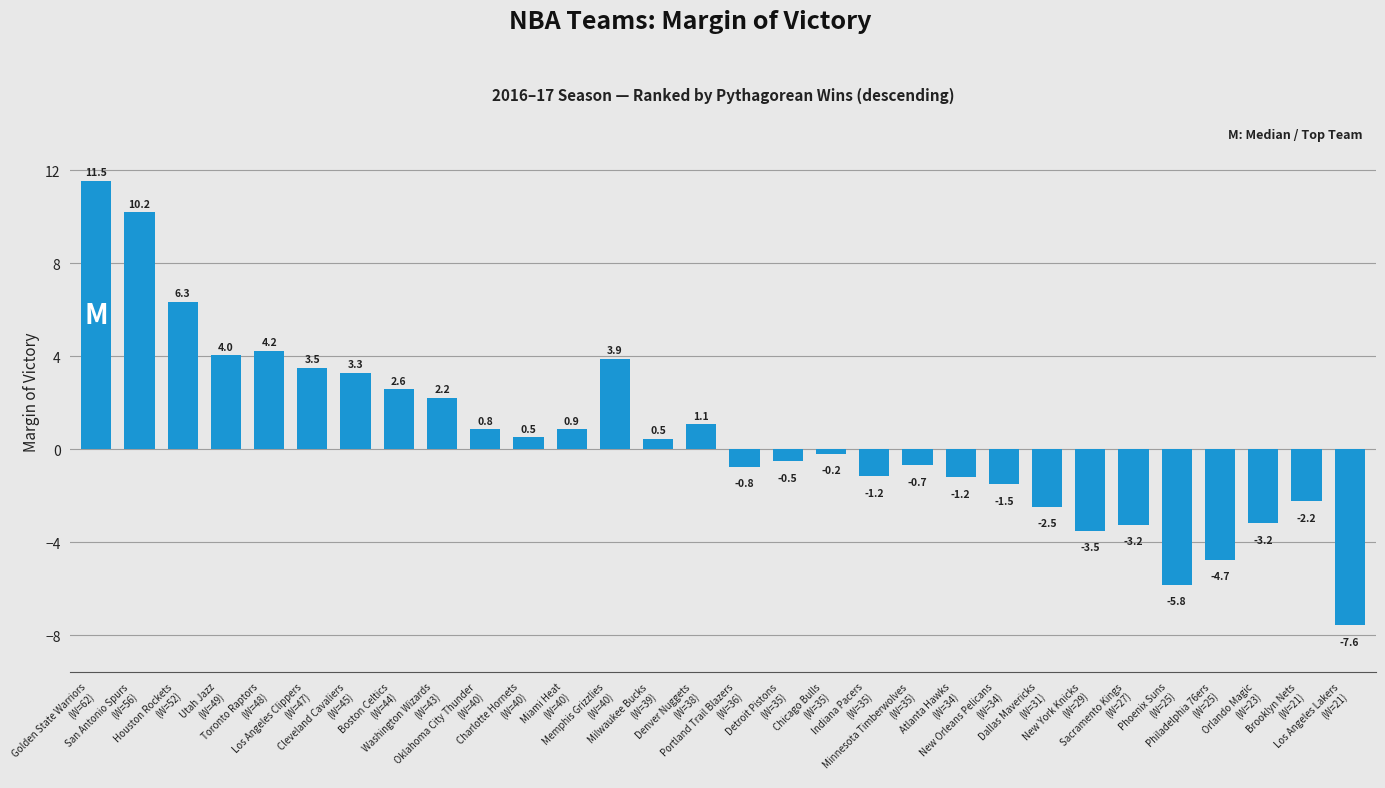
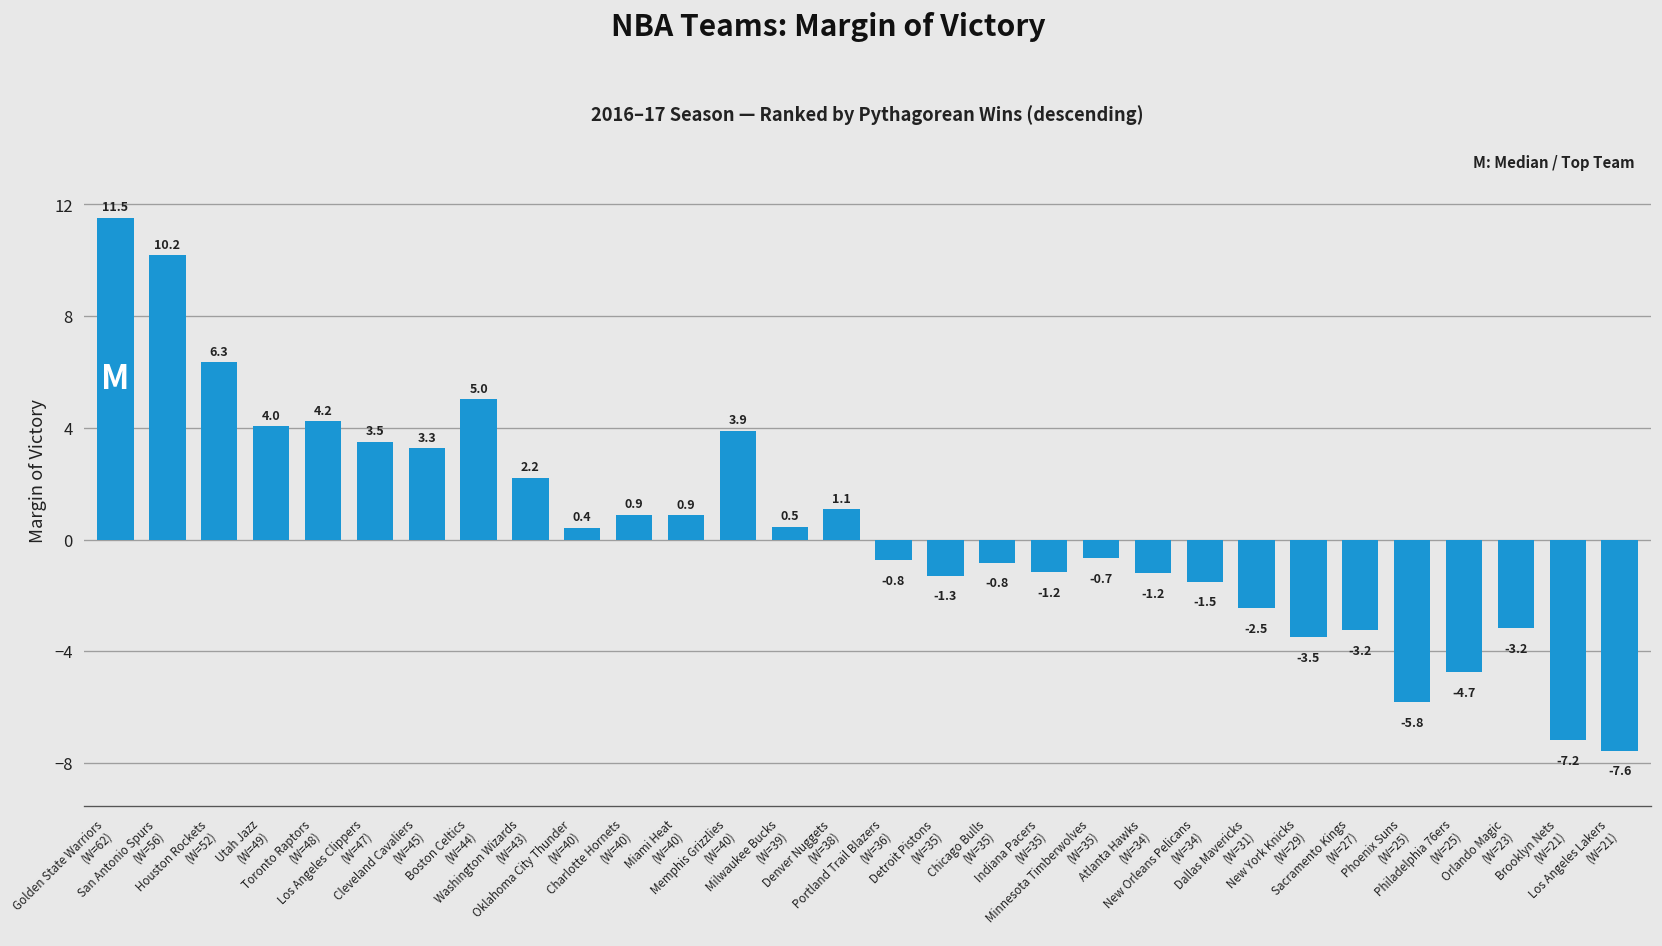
  {
    "Golden State Warriors (W=62)": 11.5,
    "San Antonio Spurs (W=56)": 10.2,
    "Houston Rockets (W=52)": 6.3,
    "Utah Jazz (W=49)": 4.0,
    "Toronto Raptors (W=48)": 4.2,
    "Los Angeles Clippers (W=47)": 3.5,
    "Cleveland Cavaliers (W=45)": 3.3,
-   "Boston Celtics (W=44)": 2.6,
+   "Boston Celtics (W=44)": 5.0,
    "Washington Wizards (W=43)": 2.2,
-   "Oklahoma City Thunder (W=40)": 0.8,
-   "Charlotte Hornets (W=40)": 0.5,
+   "Oklahoma City Thunder (W=40)": 0.4,
+   "Charlotte Hornets (W=40)": 0.9,
    "Miami Heat (W=40)": 0.9,
    "Memphis Grizzlies (W=40)": 3.9,
    "Milwaukee Bucks (W=39)": 0.5,
    "Denver Nuggets (W=38)": 1.1,
    "Portland Trail Blazers (W=36)": -0.8,
-   "Detroit Pistons (W=35)": -0.5,
-   "Chicago Bulls (W=35)": -0.2,
+   "Detroit Pistons (W=35)": -1.3,
+   "Chicago Bulls (W=35)": -0.8,
    "Indiana Pacers (W=35)": -1.2,
    "Minnesota Timberwolves (W=35)": -0.7,
    "Atlanta Hawks (W=34)": -1.2,
    "New Orleans Pelicans (W=34)": -1.5,
    "Dallas Mavericks (W=31)": -2.5,
    "New York Knicks (W=29)": -3.5,
    "Sacramento Kings (W=27)": -3.2,
    "Phoenix Suns (W=25)": -5.8,
    "Philadelphia 76ers (W=25)": -4.7,
    "Orlando Magic (W=23)": -3.2,
-   "Brooklyn Nets (W=21)": -2.2,
+   "Brooklyn Nets (W=21)": -7.2,
    "Los Angeles Lakers (W=21)": -7.6
  }
